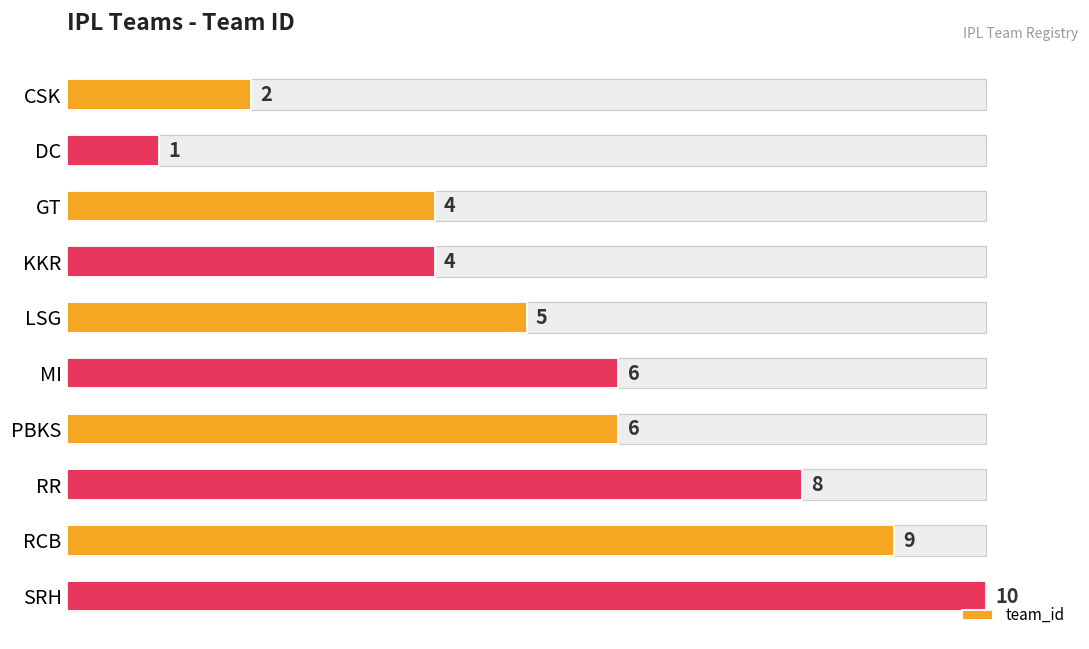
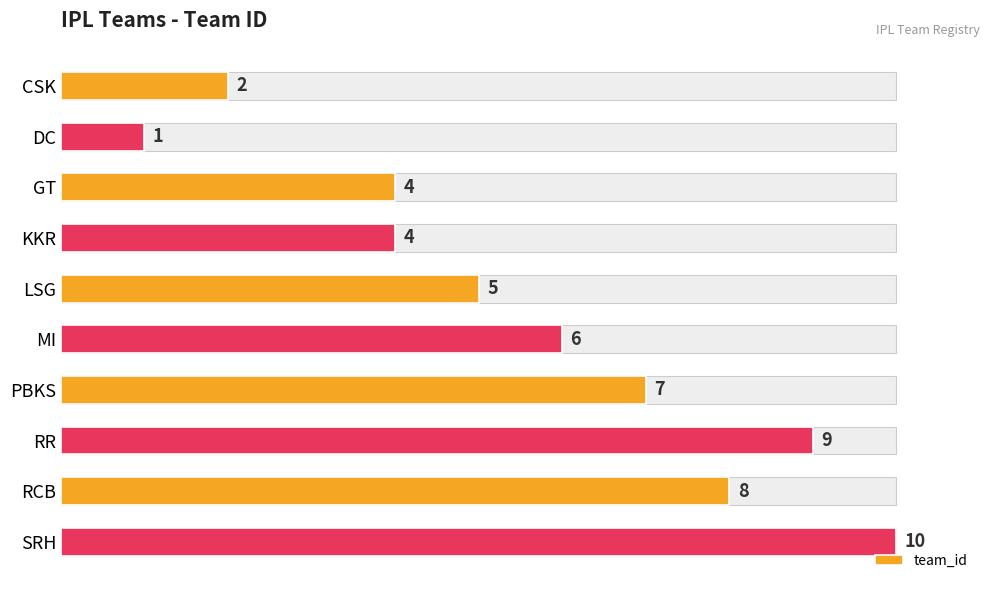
  {
    "team_id": {
-     "PBKS": 6,
-     "RR": 8,
-     "RCB": 9,
+     "PBKS": 7,
+     "RR": 9,
+     "RCB": 8,
      "SRH": 10
    }
  }
